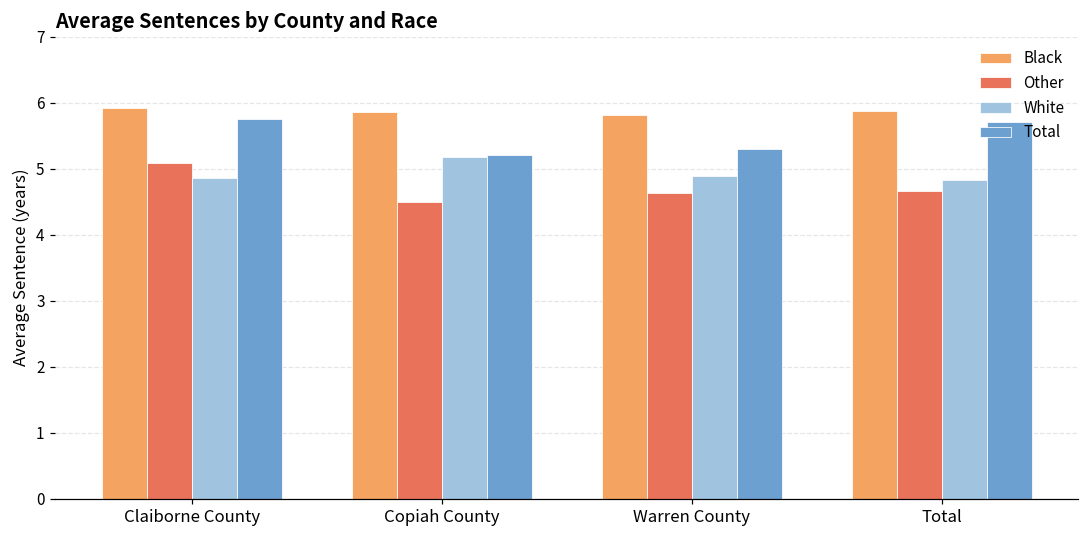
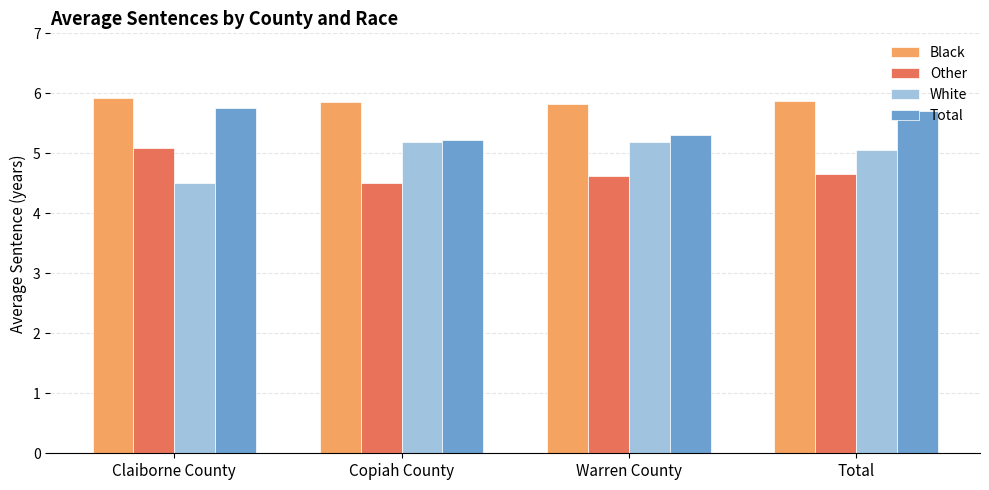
  {
    "White": {
-     "Claiborne County": 4.9,
+     "Claiborne County": 4.5,
      "Copiah County": 5.2,
-     "Warren County": 4.9,
-     "Total": 4.8
+     "Warren County": 5.2,
+     "Total": 5.1
    },
    "Total": {
      "Claiborne County": 5.8,
      "Copiah County": 5.2,
      "Warren County": 5.3,
      "Total": 5.7
    }
  }
